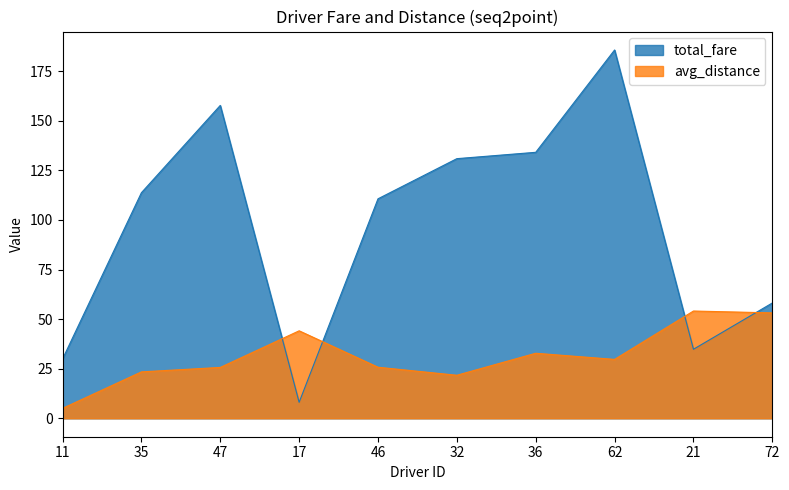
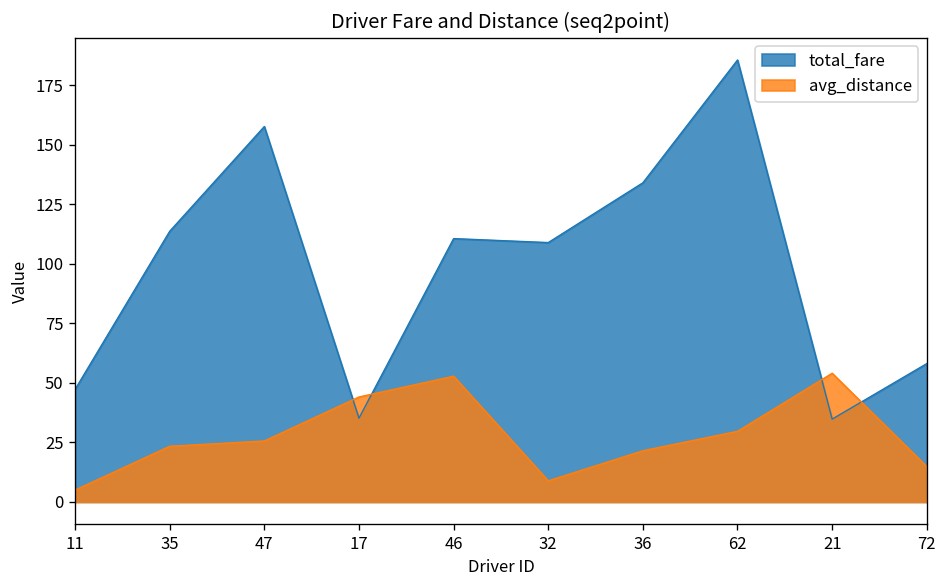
  {
    "total_fare": {
-     "11": 30,
+     "11": 47,
      "35": 114,
      "47": 158,
-     "17": 8,
+     "17": 35,
      "46": 111,
-     "32": 131,
+     "32": 109,
      "36": 134,
      "62": 186,
      "21": 35,
      "72": 58
    },
    "avg_distance": {
      "11": 5,
      "35": 23,
      "47": 26,
      "17": 44,
-     "46": 26,
-     "32": 22,
-     "36": 33,
+     "46": 53,
+     "32": 9,
+     "36": 22,
      "62": 30,
      "21": 54,
-     "72": 53
+     "72": 15
    }
  }
